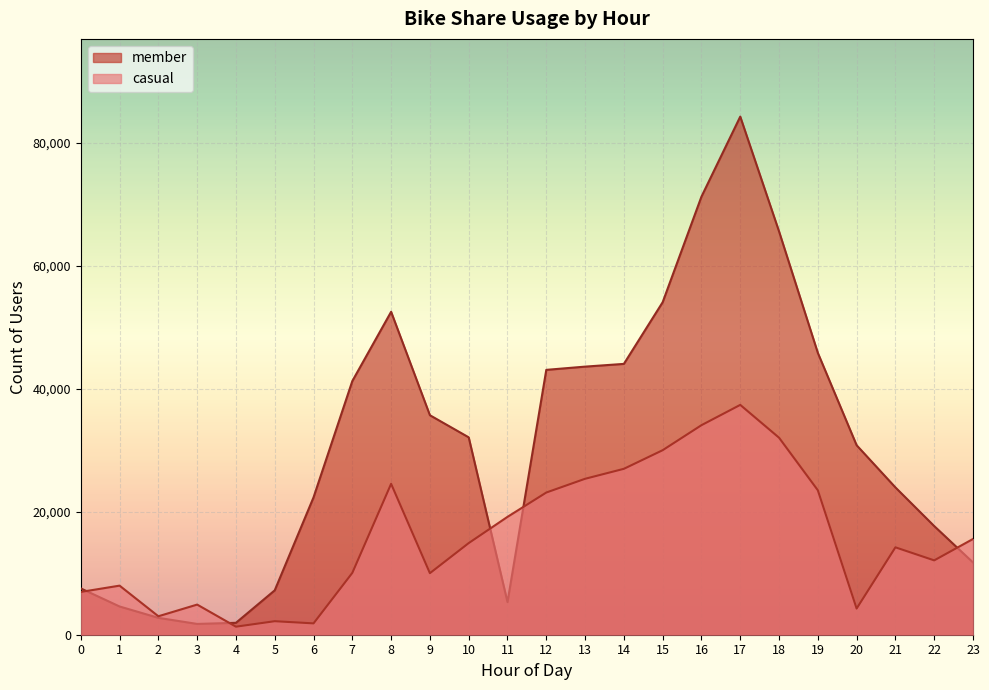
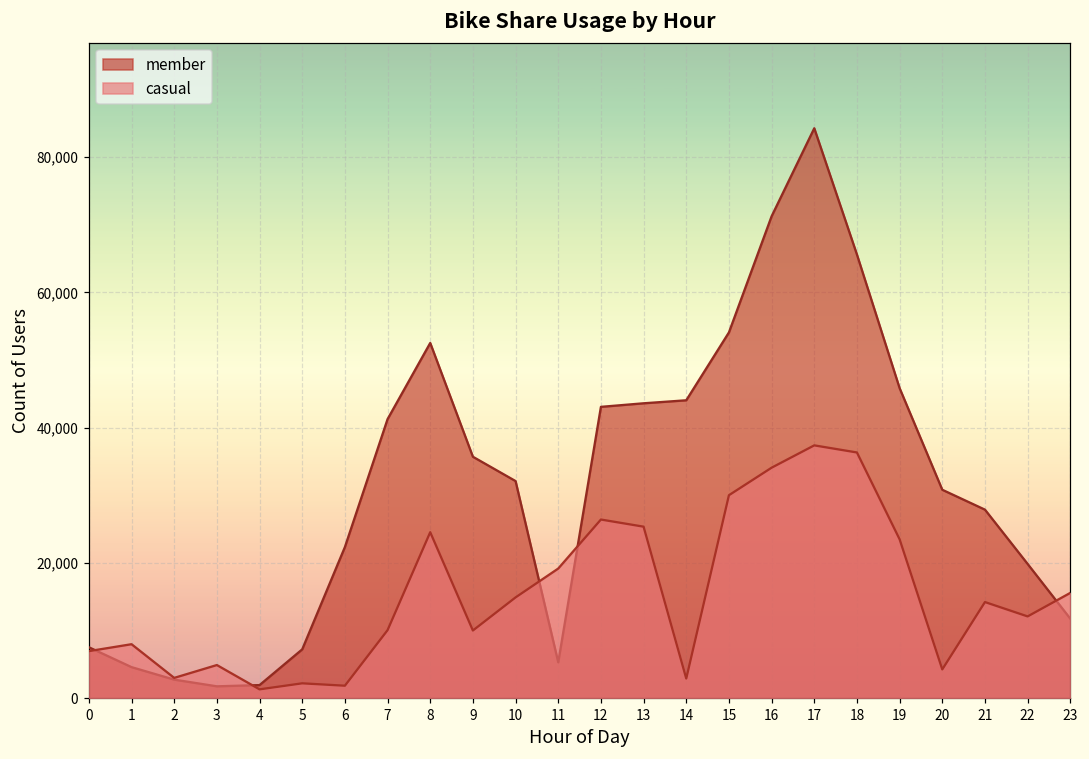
  {
    "member": {
      "0": "8,000",
      "1": "5,000",
      "3": "2,000",
      "4": "2,000",
      "5": "7,000",
      "6": "22,000",
      "7": "41,000",
      "8": "53,000",
      "9": "36,000",
      "10": "32,000",
      "11": "5,000",
      "12": "43,000",
      "13": "44,000",
      "14": "44,000",
      "15": "54,000",
      "16": "71,000",
      "17": "84,000",
      "18": "66,000",
      "19": "46,000",
      "20": "31,000",
-     "21": "24,000",
-     "22": "18,000",
+     "21": "28,000",
+     "22": "20,000",
      "23": "12,000"
    },
    "casual": {
      "0": "7,000",
      "1": "8,000",
      "3": "5,000",
      "4": "1,000",
      "5": "2,000",
      "6": "2,000",
      "7": "10,000",
      "8": "25,000",
      "9": "10,000",
      "10": "15,000",
      "11": "19,000",
-     "12": "23,000",
+     "12": "26,000",
      "13": "25,000",
-     "14": "27,000",
+     "14": "3,000",
      "15": "30,000",
      "16": "34,000",
      "17": "37,000",
-     "18": "32,000",
+     "18": "36,000",
      "19": "23,000",
      "20": "4,000",
      "21": "14,000",
      "22": "12,000",
      "23": "16,000"
    }
  }
